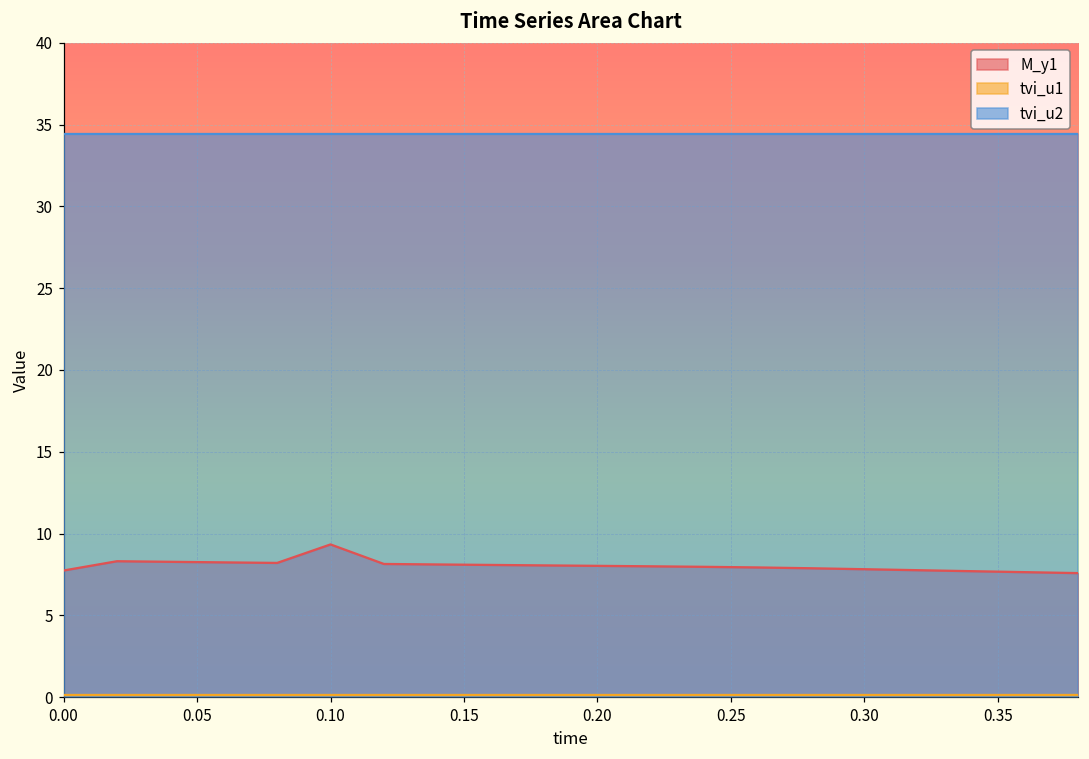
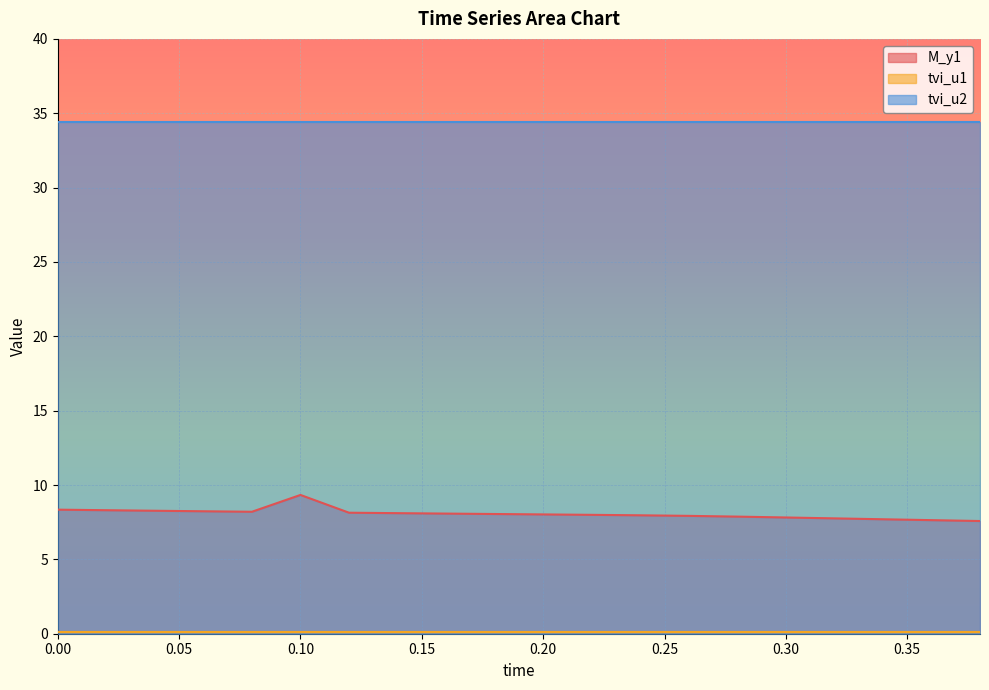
  {
    "M_y1": {
-     "0.00": 7.7,
+     "0.00": 8.3,
      "0.10": 9.3,
      "0.20": 8.0,
      "0.30": 7.8
    },
    "tvi_u1": {
      "0.00": 0.1,
      "0.10": 0.1,
      "0.20": 0.1,
      "0.30": 0.1
    },
    "tvi_u2": {
      "0.00": 34.4,
      "0.10": 34.4,
      "0.20": 34.4,
      "0.30": 34.4
    }
  }
